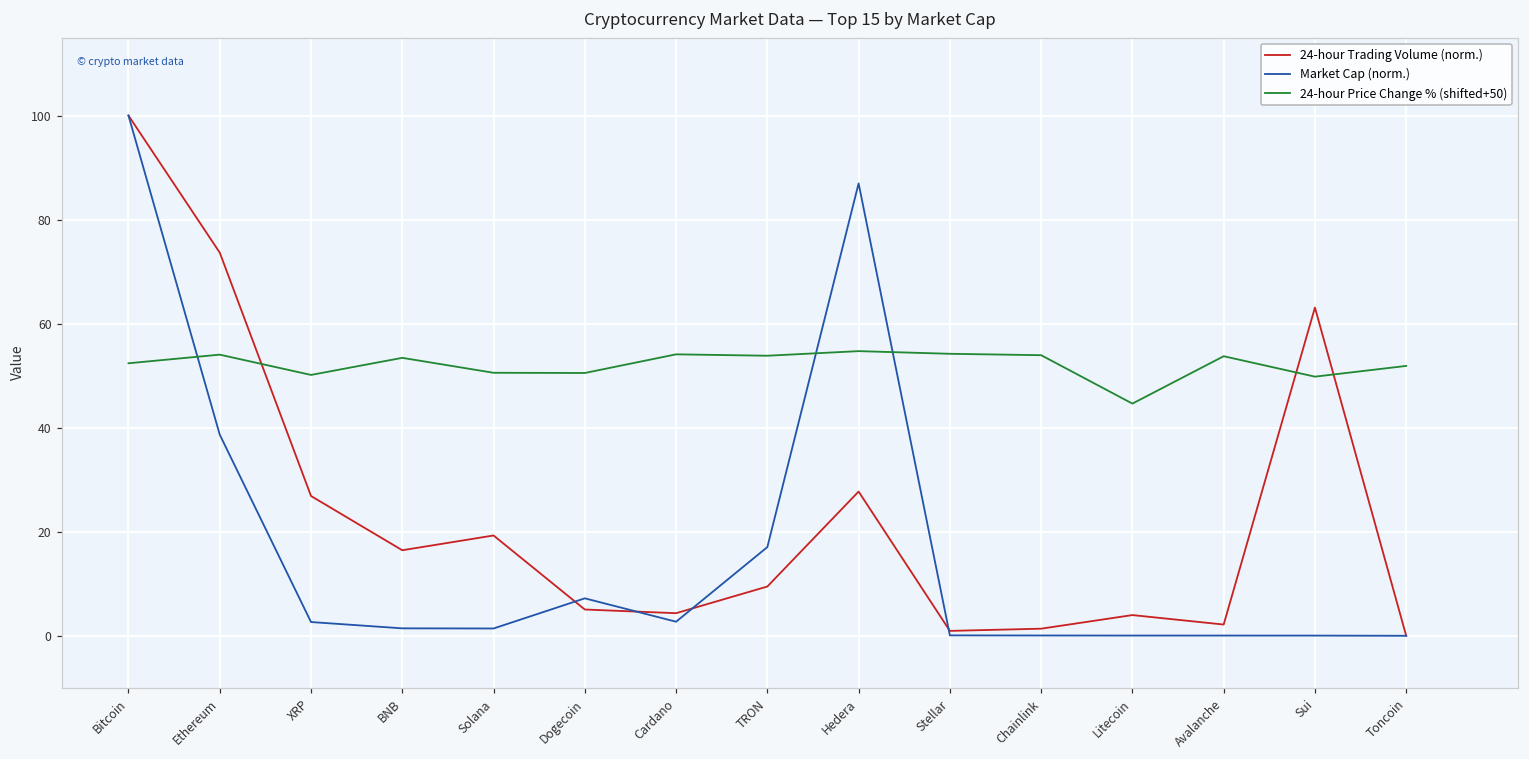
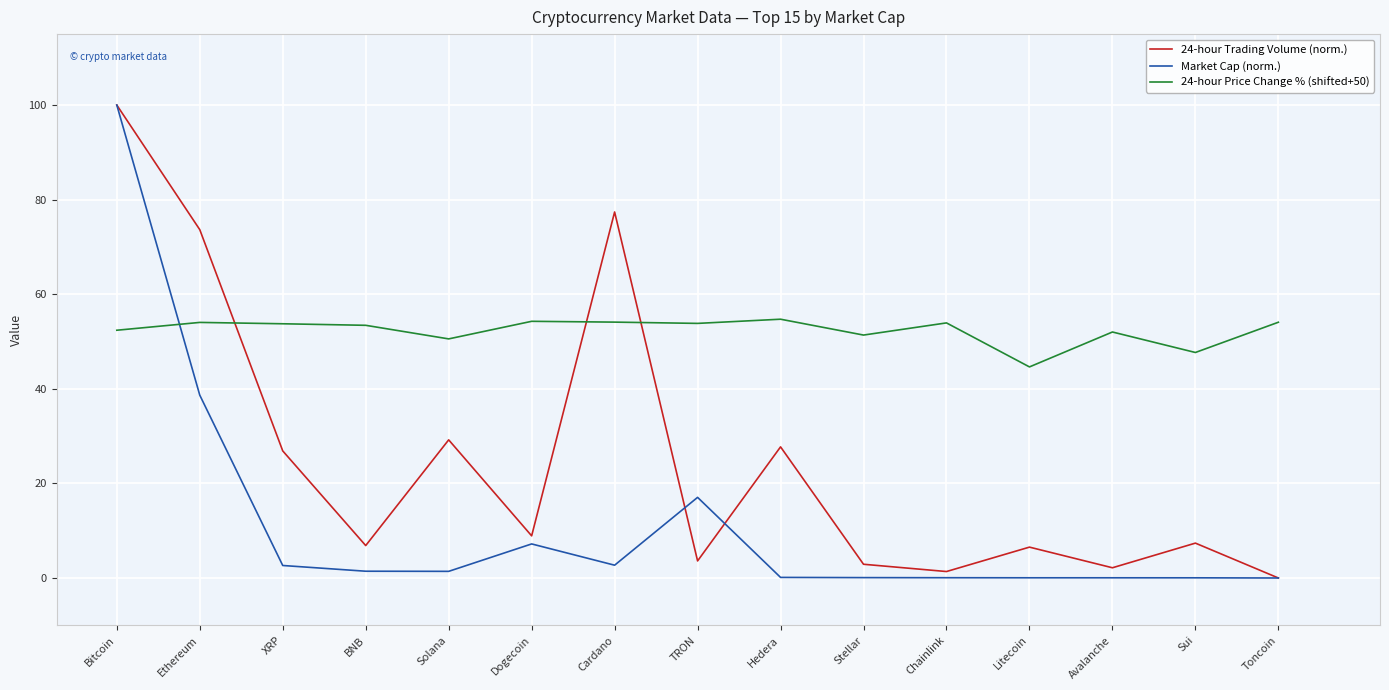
  {
    "24-hour Trading Volume (norm.)": {
      "Ethereum": 74,
      "XRP": 27,
-     "BNB": 16,
-     "Solana": 19,
-     "Dogecoin": 5,
-     "Cardano": 4,
-     "TRON": 9,
+     "BNB": 7,
+     "Solana": 29,
+     "Dogecoin": 9,
+     "Cardano": 77,
+     "TRON": 4,
      "Hedera": 28,
-     "Stellar": 1,
+     "Stellar": 3,
      "Chainlink": 1,
-     "Litecoin": 4,
+     "Litecoin": 7,
      "Avalanche": 2,
-     "Sui": 63
+     "Sui": 7
    },
    "Market Cap (norm.)": {
      "Ethereum": 39,
      "XRP": 3,
      "BNB": 1,
      "Solana": 1,
      "Dogecoin": 7,
      "Cardano": 3,
      "TRON": 17,
-     "Hedera": 87,
+     "Hedera": 0,
      "Stellar": 0,
      "Chainlink": 0,
      "Litecoin": 0,
      "Avalanche": 0,
      "Sui": 0
    },
    "24-hour Price Change % (shifted+50)": {
      "Bitcoin": 52,
      "Ethereum": 54,
-     "XRP": 50,
+     "XRP": 54,
      "BNB": 53,
      "Solana": 51,
-     "Dogecoin": 51,
+     "Dogecoin": 54,
      "Cardano": 54,
      "TRON": 54,
      "Hedera": 55,
-     "Stellar": 54,
+     "Stellar": 51,
      "Chainlink": 54,
      "Litecoin": 45,
-     "Avalanche": 54,
-     "Sui": 50,
-     "Toncoin": 52
+     "Avalanche": 52,
+     "Sui": 48,
+     "Toncoin": 54
    }
  }
